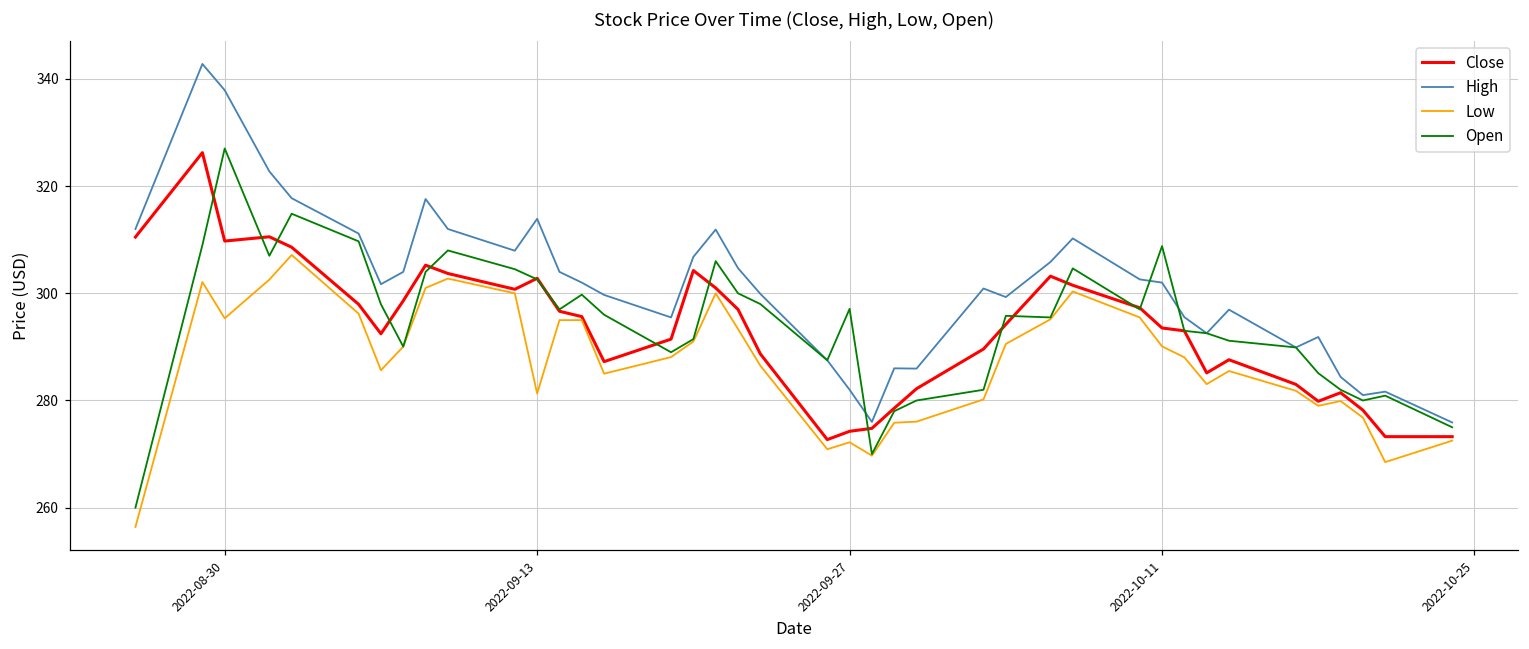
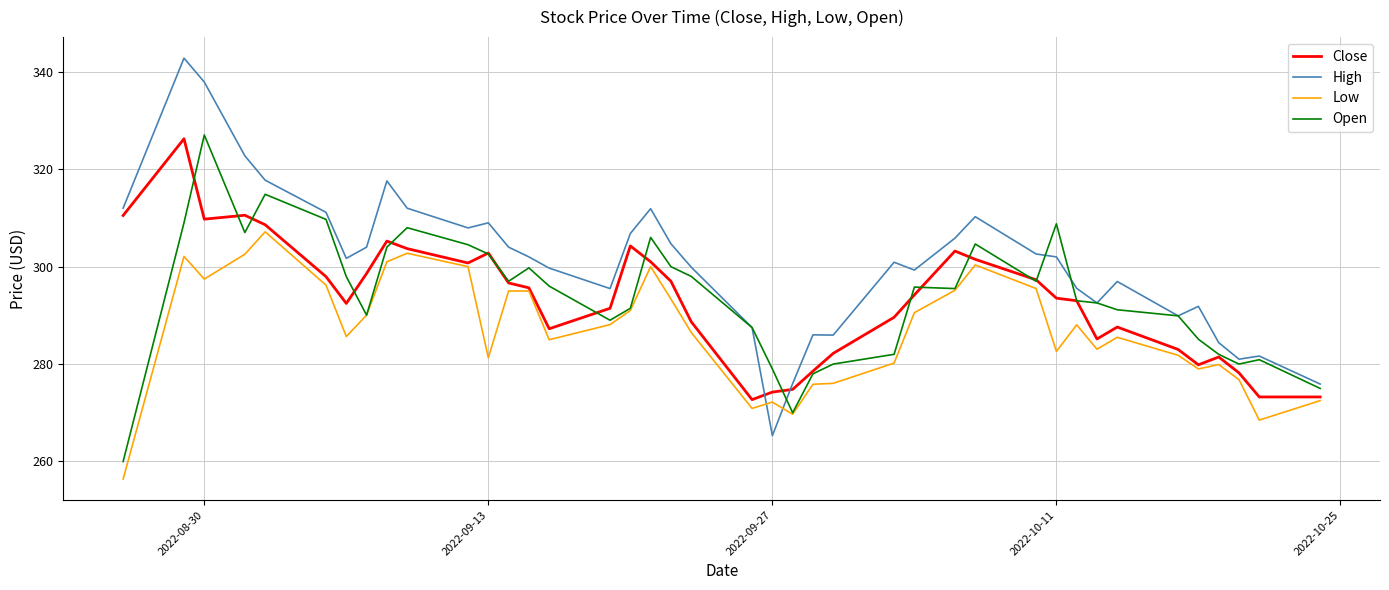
  {
    "Close": {
      "2022-08-30": 310,
      "2022-09-27": 274,
      "2022-10-11": 294
    },
    "High": {
      "2022-08-30": 338,
-     "2022-09-13": 314,
-     "2022-09-27": 282,
+     "2022-09-13": 309,
+     "2022-09-27": 265,
      "2022-10-11": 302
    },
    "Low": {
-     "2022-08-30": 295,
+     "2022-08-30": 297,
      "2022-09-13": 281,
      "2022-09-27": 272,
-     "2022-10-11": 290
+     "2022-10-11": 283
    },
    "Open": {
      "2022-08-30": 327,
-     "2022-09-27": 297,
+     "2022-09-27": 279,
      "2022-10-11": 309
    }
  }
